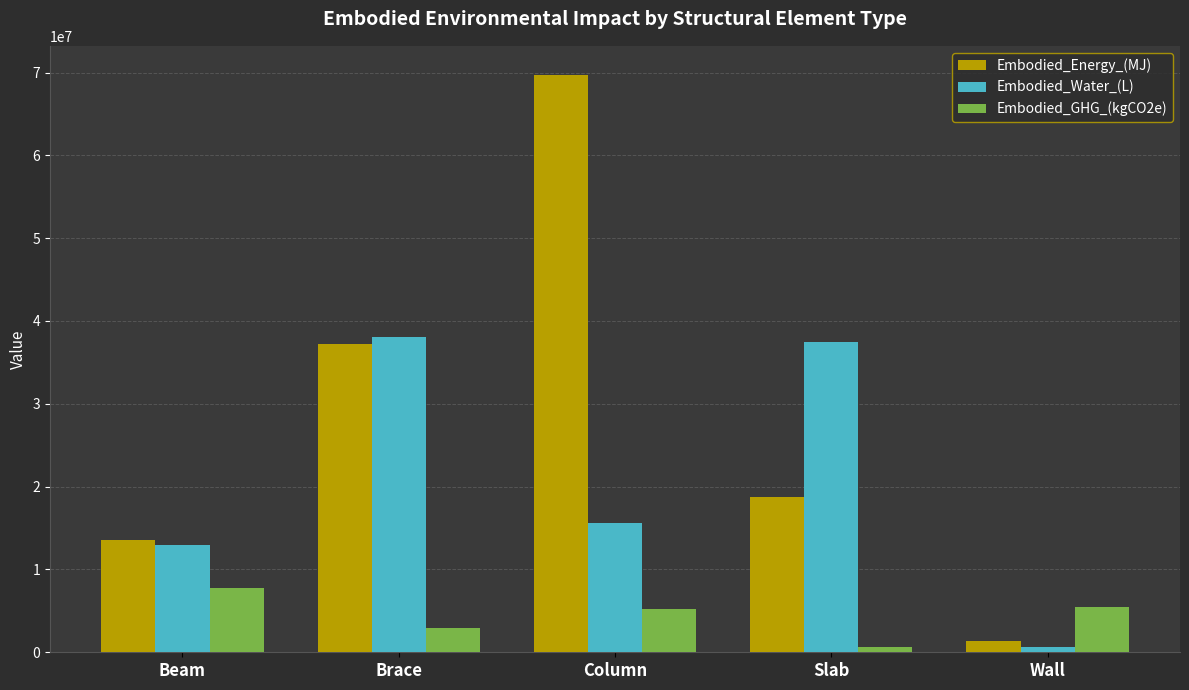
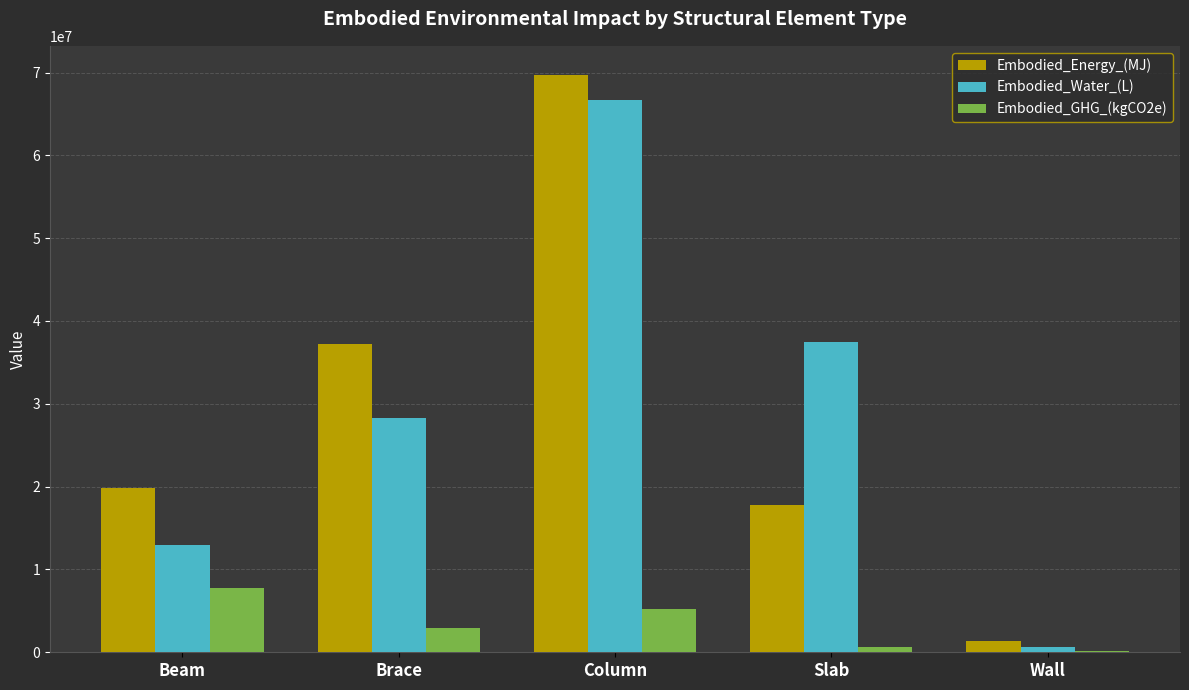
  {
    "Embodied_Energy_(MJ)": {
-     "Beam": 14000000,
+     "Beam": 20000000,
      "Brace": 37000000,
      "Column": 70000000,
-     "Slab": 19000000,
+     "Slab": 18000000,
      "Wall": 1000000
    },
    "Embodied_Water_(L)": {
      "Beam": 13000000,
-     "Brace": 38000000,
-     "Column": 16000000,
+     "Brace": 28000000,
+     "Column": 67000000,
      "Slab": 37000000,
      "Wall": 1000000
    },
    "Embodied_GHG_(kgCO2e)": {
      "Beam": 8000000,
      "Brace": 3000000,
      "Column": 5000000,
      "Slab": 1000000,
-     "Wall": 5000000
+     "Wall": 0
    }
  }
